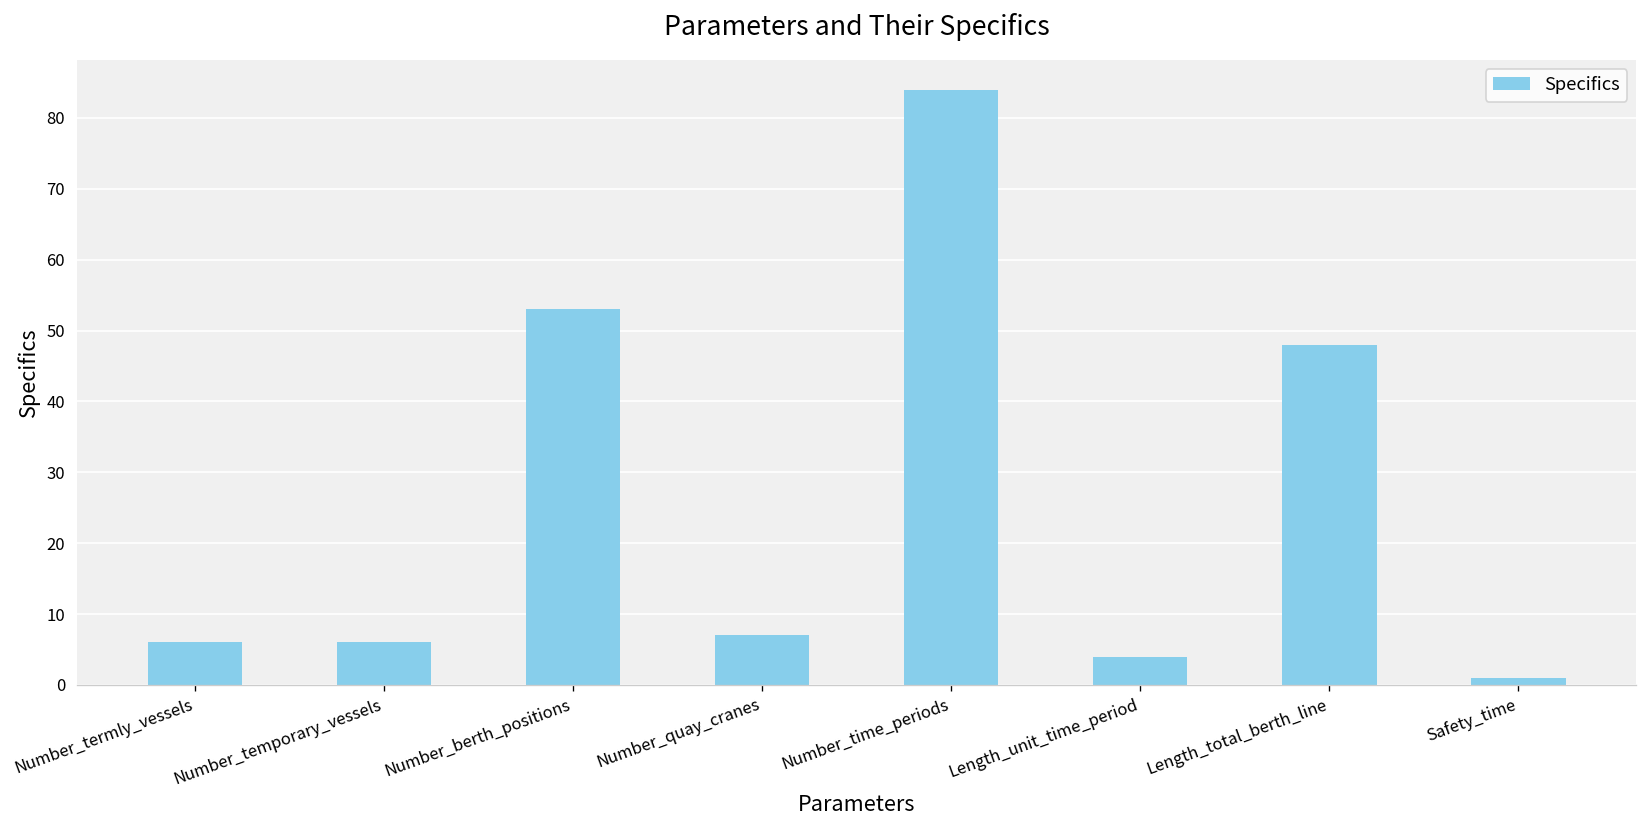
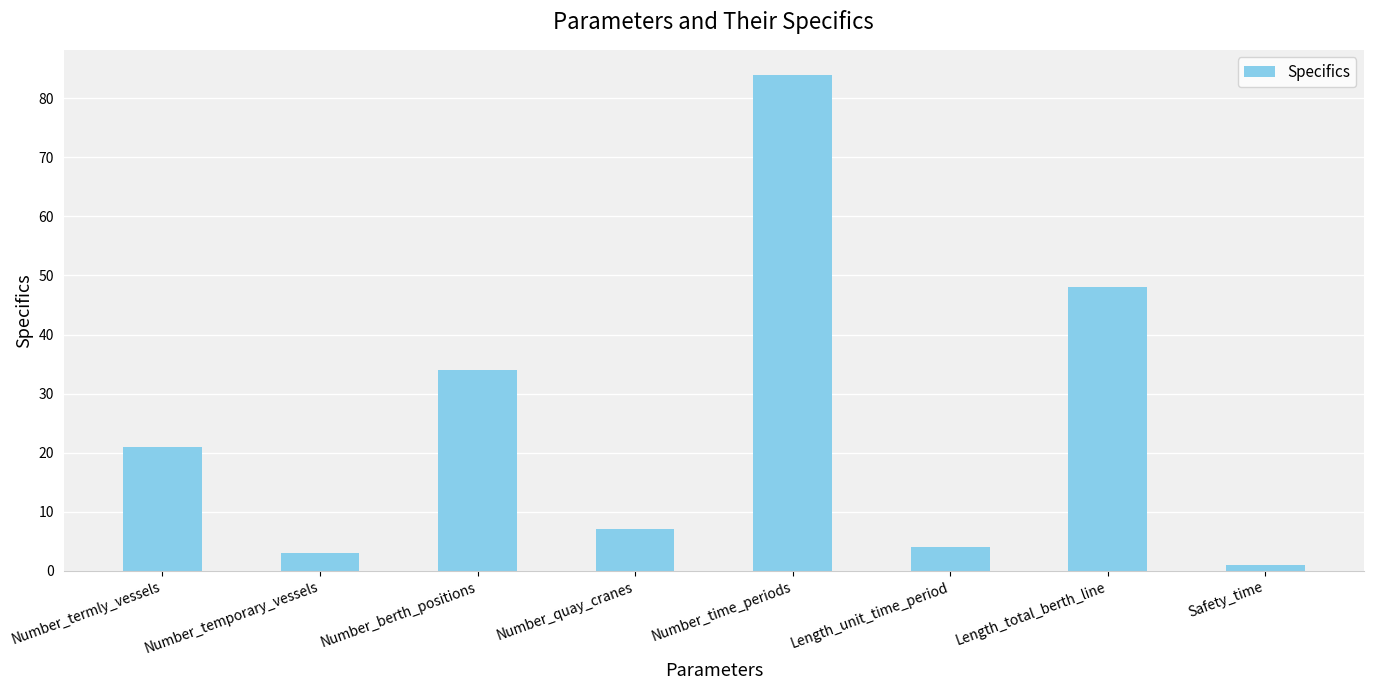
  {
-   "Number_termly_vessels": 6,
-   "Number_temporary_vessels": 6,
-   "Number_berth_positions": 53,
+   "Number_termly_vessels": 21,
+   "Number_temporary_vessels": 3,
+   "Number_berth_positions": 34,
    "Number_quay_cranes": 7,
    "Number_time_periods": 84,
    "Length_unit_time_period": 4,
    "Length_total_berth_line": 48,
    "Safety_time": 1
  }
